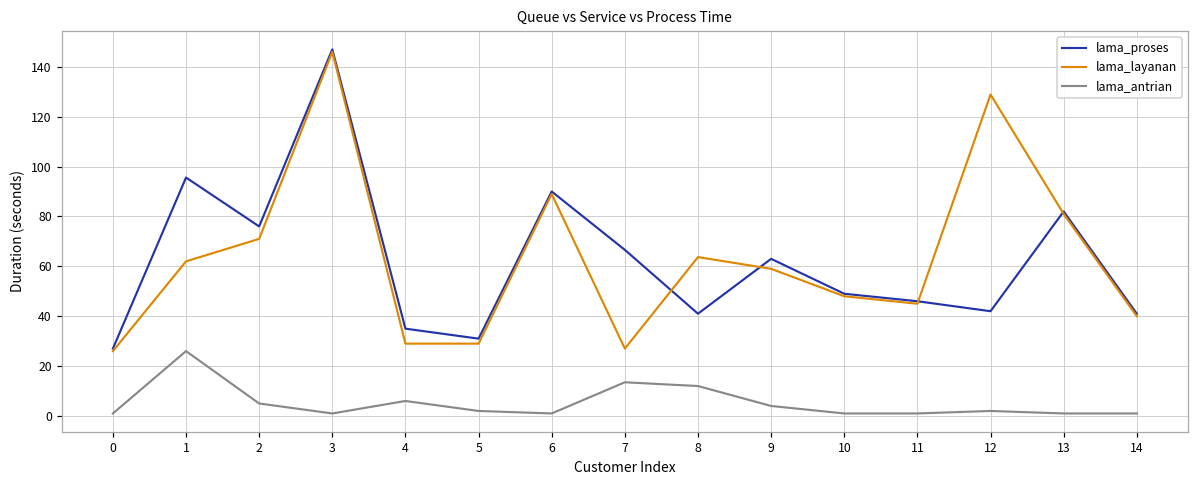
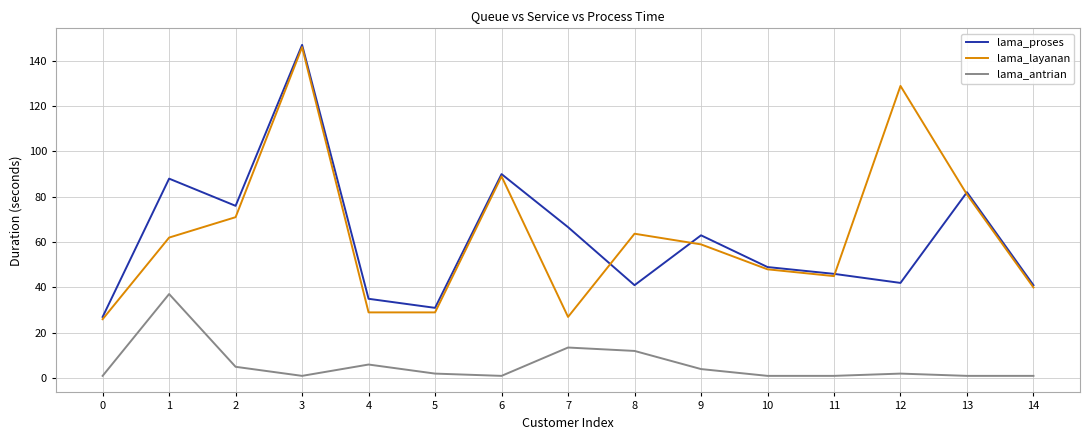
  {
    "lama_proses": {
-     "1": 96,
+     "1": 88,
      "2": 76,
      "4": 35,
      "5": 31,
      "7": 67,
      "8": 41,
      "9": 63,
      "12": 42
    },
    "lama_layanan": {
      "1": 62,
      "2": 71,
      "4": 29,
      "5": 29,
      "7": 27,
      "8": 64,
      "9": 59,
      "12": 129
    },
    "lama_antrian": {
      "0": 1,
-     "1": 26,
+     "1": 37,
      "2": 5,
      "3": 1,
      "4": 6,
      "5": 2,
      "6": 1,
      "7": 14,
      "8": 12,
      "9": 4,
      "10": 1,
      "11": 1,
      "12": 2,
      "13": 1,
      "14": 1
    }
  }
